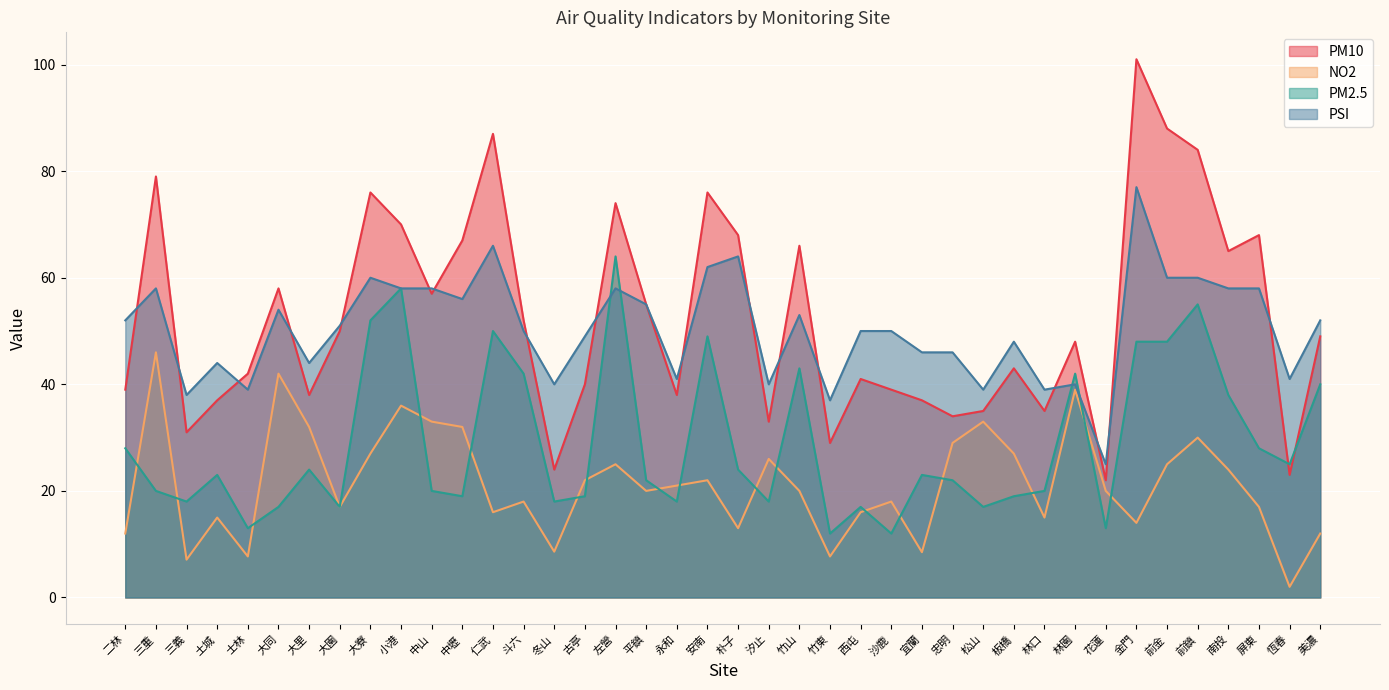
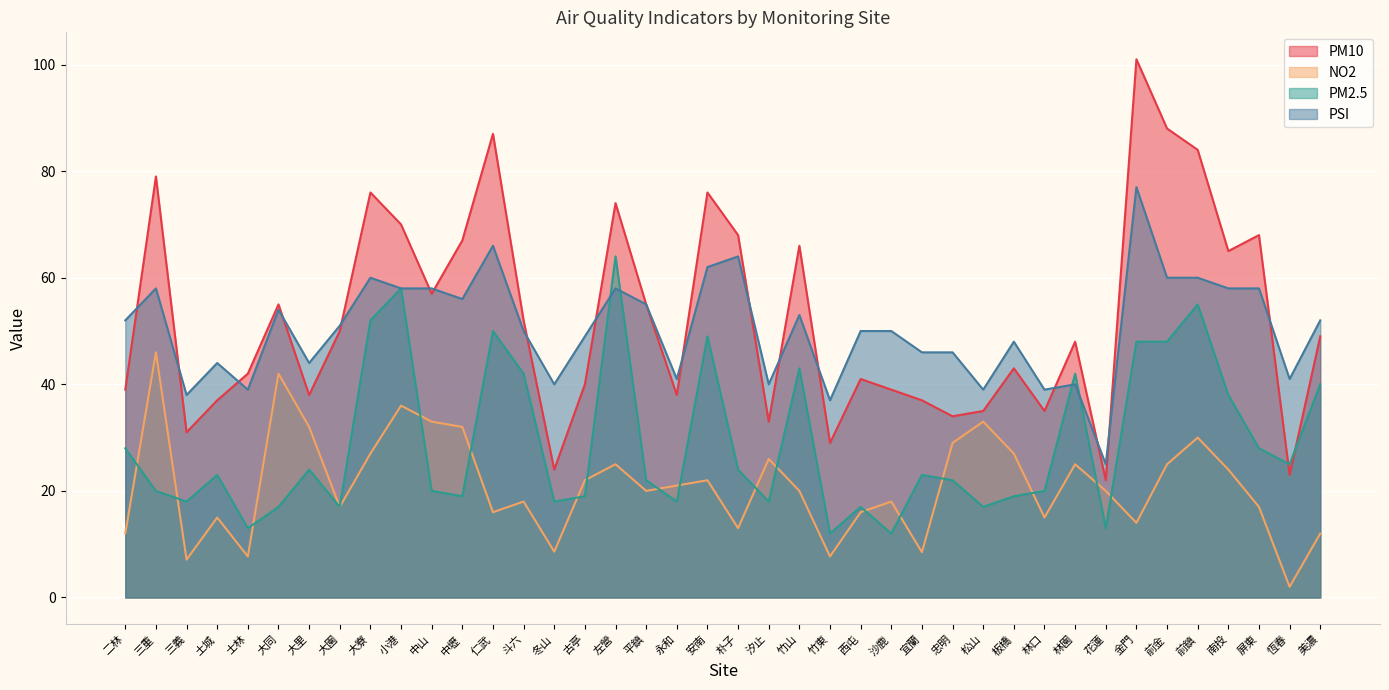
  {
    "PM10": {
      "二林": 39,
      "三重": 79,
      "三義": 31,
      "土城": 37,
      "士林": 42,
-     "大同": 58,
+     "大同": 55,
      "大里": 38,
      "大園": 50,
      "大寮": 76,
      "小港": 70,
      "中山": 57,
      "中壢": 67,
      "仁武": 87,
      "斗六": 52,
      "冬山": 24,
      "古亭": 40,
      "左營": 74,
      "永和": 38,
      "安南": 76,
      "朴子": 68,
      "汐止": 33,
      "竹山": 66,
      "竹東": 29,
      "西屯": 41,
      "沙鹿": 39,
      "宜蘭": 37,
      "忠明": 34,
      "松山": 35,
      "板橋": 43,
      "林口": 35,
      "林園": 48,
      "花蓮": 22,
      "金門": 101,
      "前金": 88,
      "前鎮": 84,
      "南投": 65,
      "屏東": 68,
      "恆春": 23,
      "美濃": 49
    },
    "NO2": {
      "二林": 12,
      "三重": 46,
      "三義": 7,
      "土城": 15,
      "士林": 8,
      "大同": 42,
      "大里": 32,
      "大寮": 27,
      "小港": 36,
      "中山": 33,
      "中壢": 32,
      "仁武": 16,
      "斗六": 18,
      "冬山": 9,
      "古亭": 22,
      "左營": 25,
      "平鎮": 20,
      "永和": 21,
      "安南": 22,
      "朴子": 13,
      "汐止": 26,
      "竹山": 20,
      "竹東": 8,
      "西屯": 16,
      "沙鹿": 18,
      "宜蘭": 9,
      "忠明": 29,
      "松山": 33,
      "板橋": 27,
      "林口": 15,
-     "林園": 39,
+     "林園": 25,
      "花蓮": 20,
      "金門": 14,
      "前金": 25,
      "前鎮": 30,
      "南投": 24,
      "屏東": 17,
      "恆春": 2,
      "美濃": 12
    }
  }
